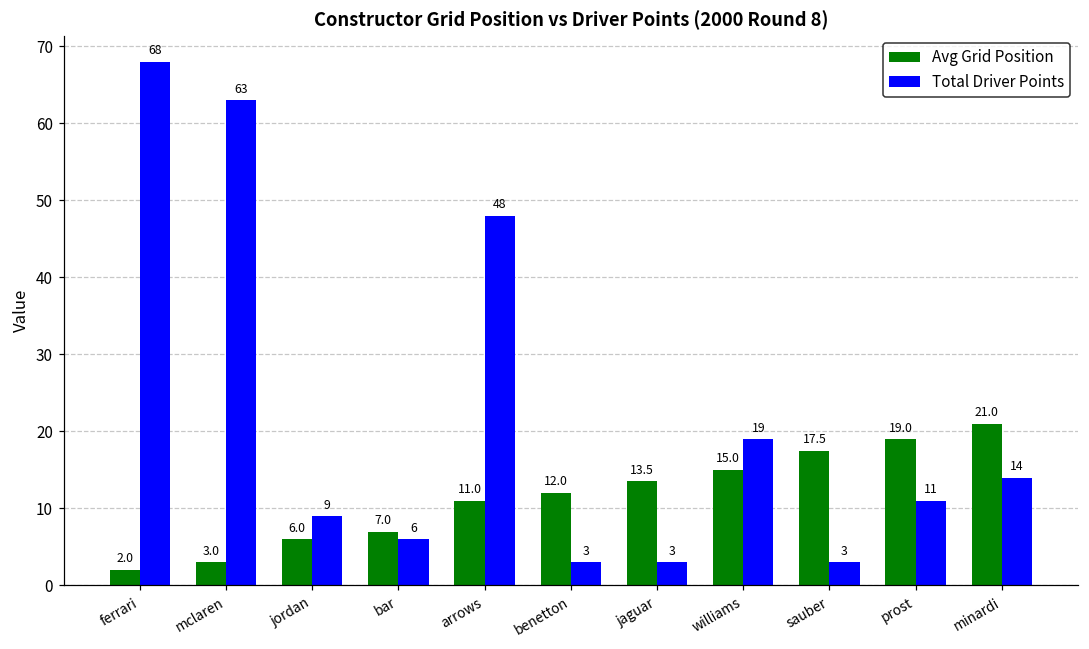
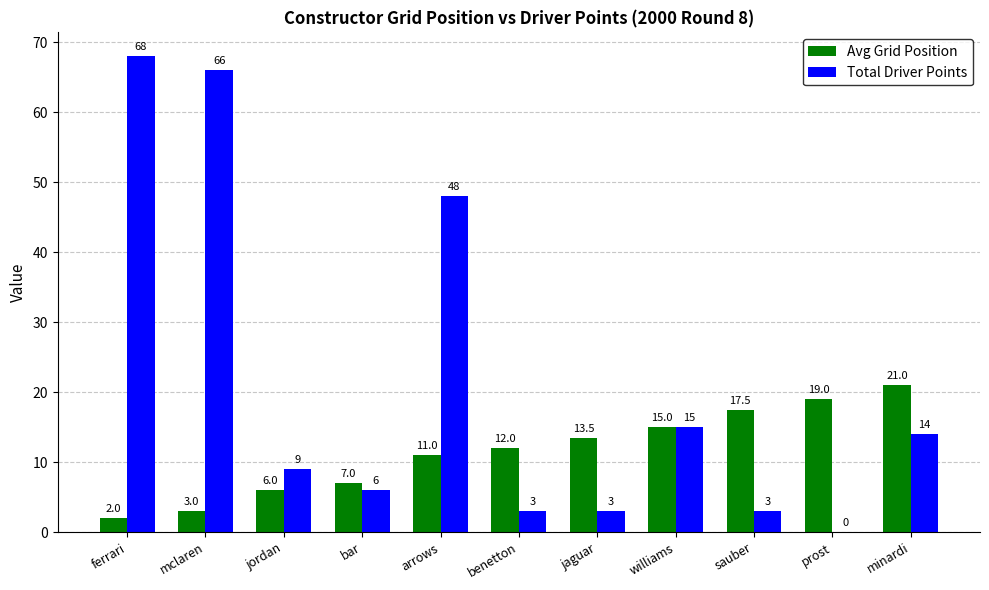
  {
    "Avg Grid Position": {
      "ferrari": 2.0,
      "mclaren": 3.0,
      "jordan": 6.0,
      "bar": 7.0,
      "arrows": 11.0,
      "benetton": 12.0,
      "jaguar": 13.5,
      "williams": 15.0,
      "sauber": 17.5,
      "prost": 19.0,
      "minardi": 21.0
    },
    "Total Driver Points": {
      "ferrari": 68,
-     "mclaren": 63,
+     "mclaren": 66,
      "jordan": 9,
      "bar": 6,
      "arrows": 48,
      "benetton": 3,
      "jaguar": 3,
-     "williams": 19,
+     "williams": 15,
      "sauber": 3,
-     "prost": 11,
+     "prost": 0,
      "minardi": 14
    }
  }
